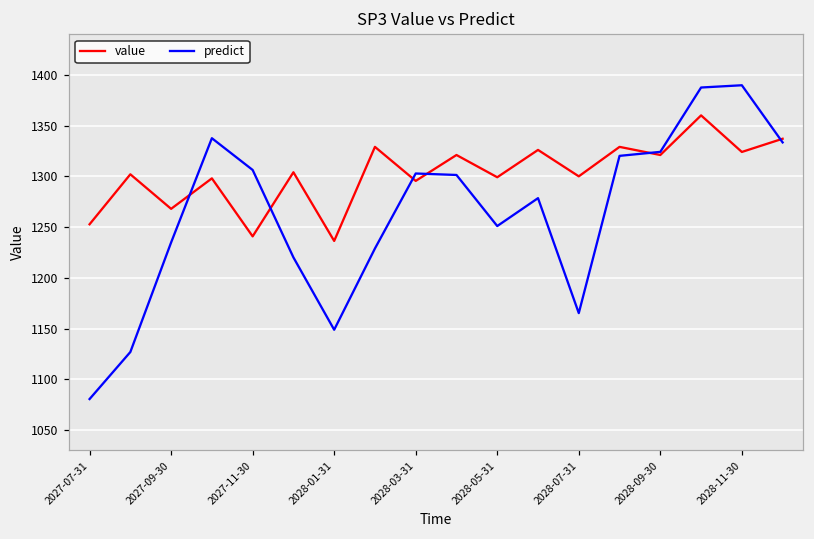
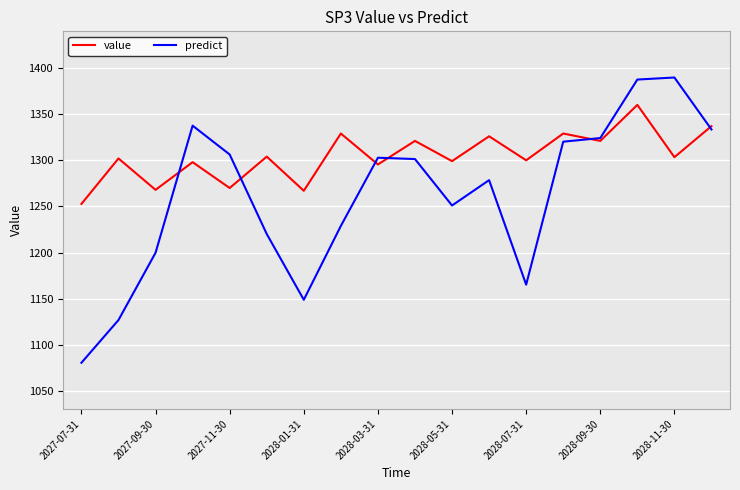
  {
    "value": {
      "2027-07-31": 1250,
      "2027-09-30": 1270,
-     "2027-11-30": 1240,
-     "2028-01-31": 1240,
+     "2027-11-30": 1270,
+     "2028-01-31": 1270,
      "2028-03-31": 1300,
      "2028-05-31": 1300,
      "2028-07-31": 1300,
      "2028-09-30": 1320,
-     "2028-11-30": 1320
+     "2028-11-30": 1300
    },
    "predict": {
      "2027-07-31": 1080,
-     "2027-09-30": 1230,
+     "2027-09-30": 1200,
      "2027-11-30": 1310,
      "2028-01-31": 1150,
      "2028-03-31": 1300,
      "2028-05-31": 1250,
      "2028-07-31": 1170,
      "2028-09-30": 1320,
      "2028-11-30": 1390
    }
  }
